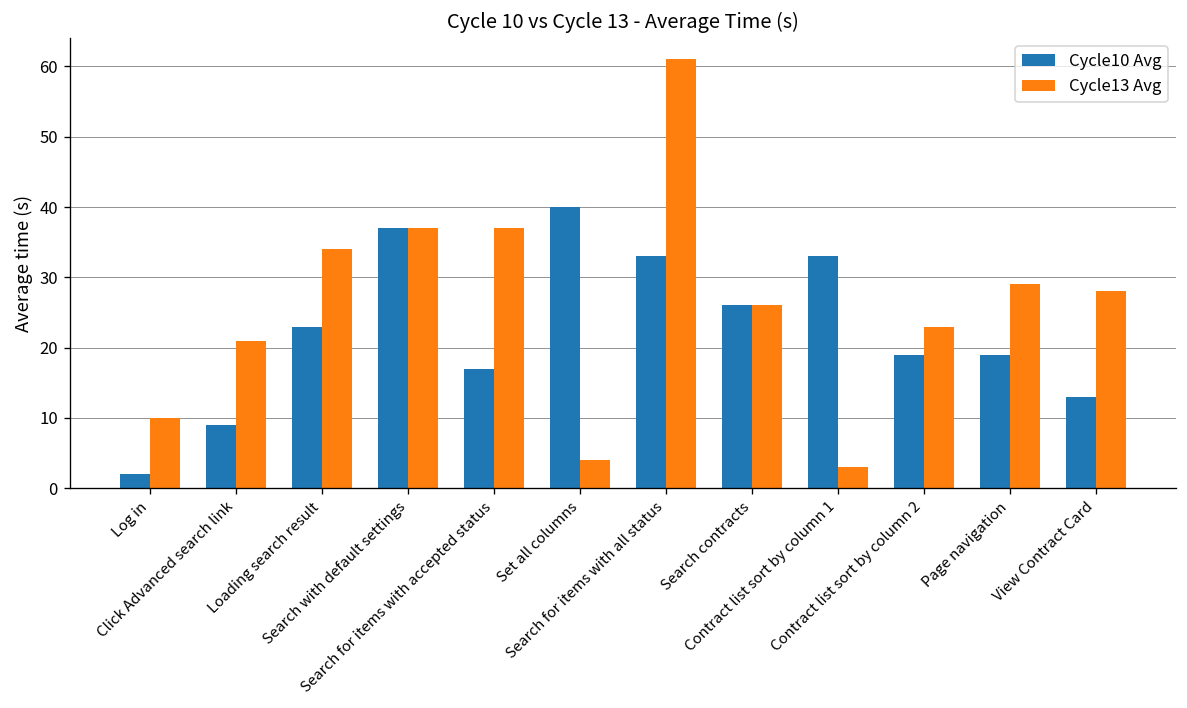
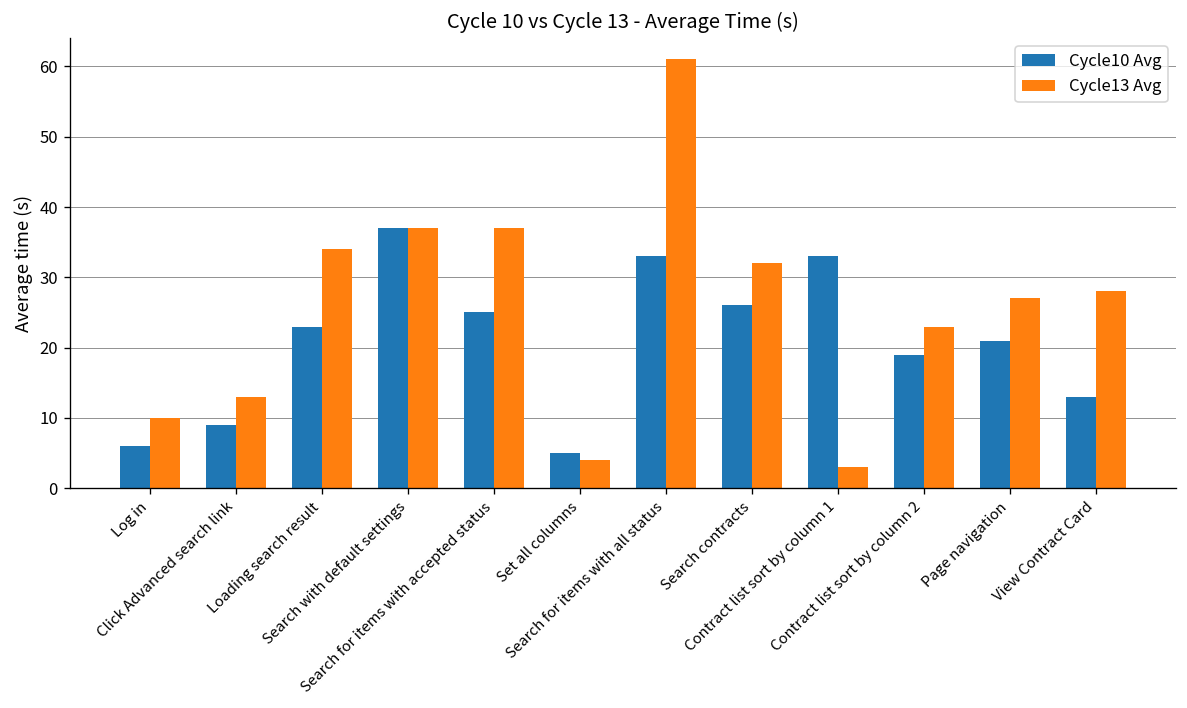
  {
    "Cycle10 Avg": {
-     "Log in": 2,
+     "Log in": 6,
      "Click Advanced search link": 9,
      "Loading search result": 23,
      "Search with default settings": 37,
-     "Search for items with accepted status": 17,
-     "Set all columns": 40,
+     "Search for items with accepted status": 25,
+     "Set all columns": 5,
      "Search for items with all status": 33,
      "Search contracts": 26,
      "Contract list sort by column 1": 33,
      "Contract list sort by column 2": 19,
-     "Page navigation": 19,
+     "Page navigation": 21,
      "View Contract Card": 13
    },
    "Cycle13 Avg": {
      "Log in": 10,
-     "Click Advanced search link": 21,
+     "Click Advanced search link": 13,
      "Loading search result": 34,
      "Search with default settings": 37,
      "Search for items with accepted status": 37,
      "Set all columns": 4,
      "Search for items with all status": 61,
-     "Search contracts": 26,
+     "Search contracts": 32,
      "Contract list sort by column 1": 3,
      "Contract list sort by column 2": 23,
-     "Page navigation": 29,
+     "Page navigation": 27,
      "View Contract Card": 28
    }
  }
